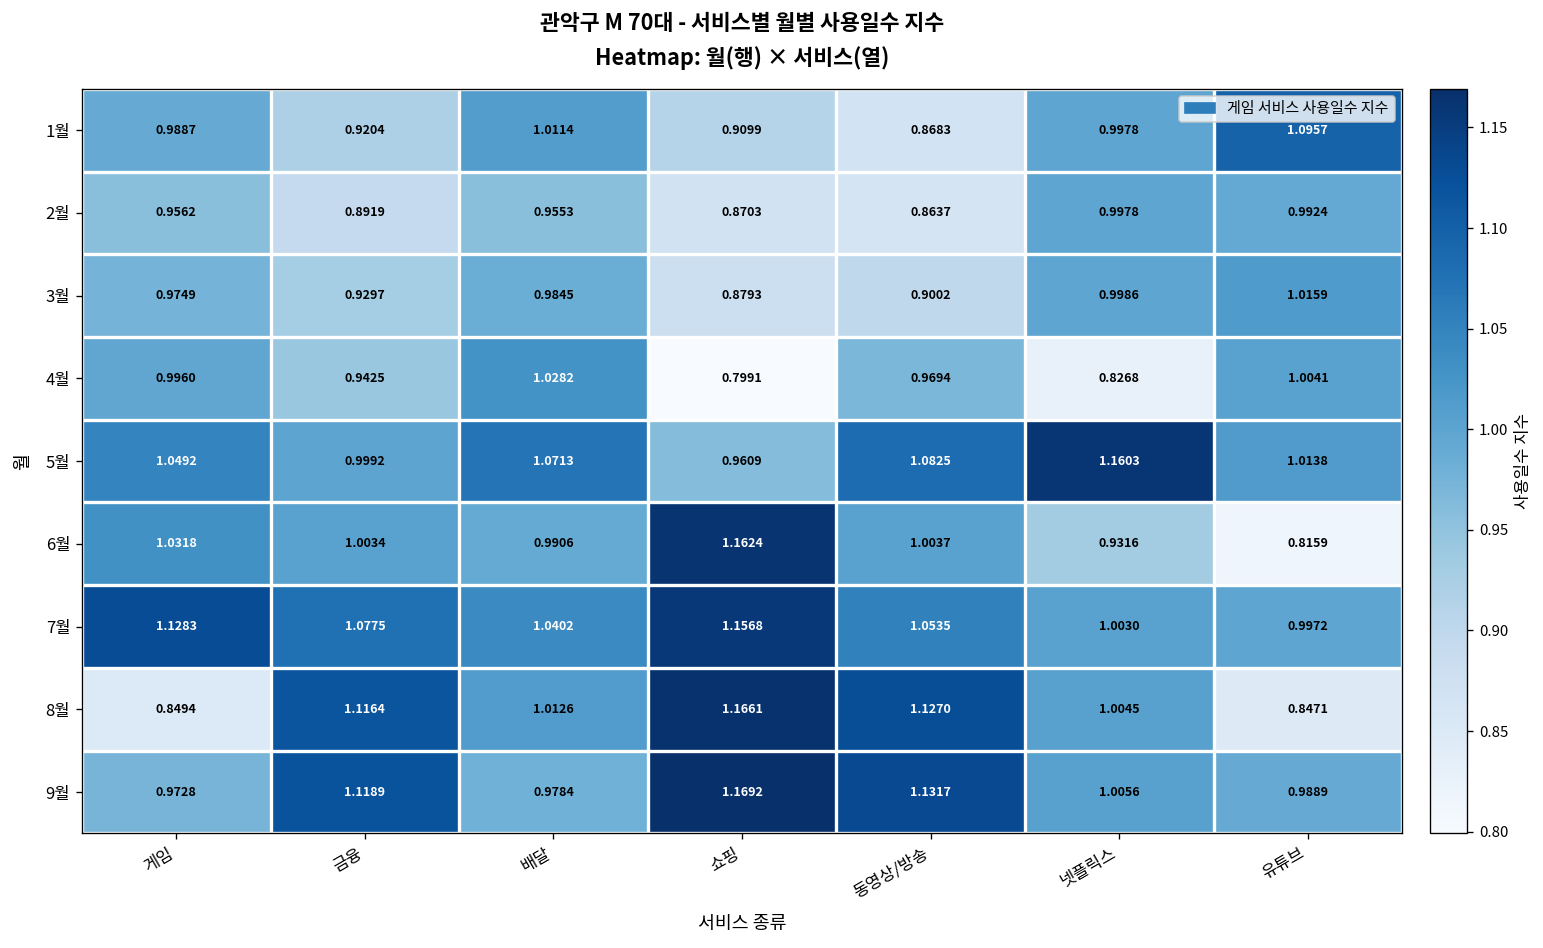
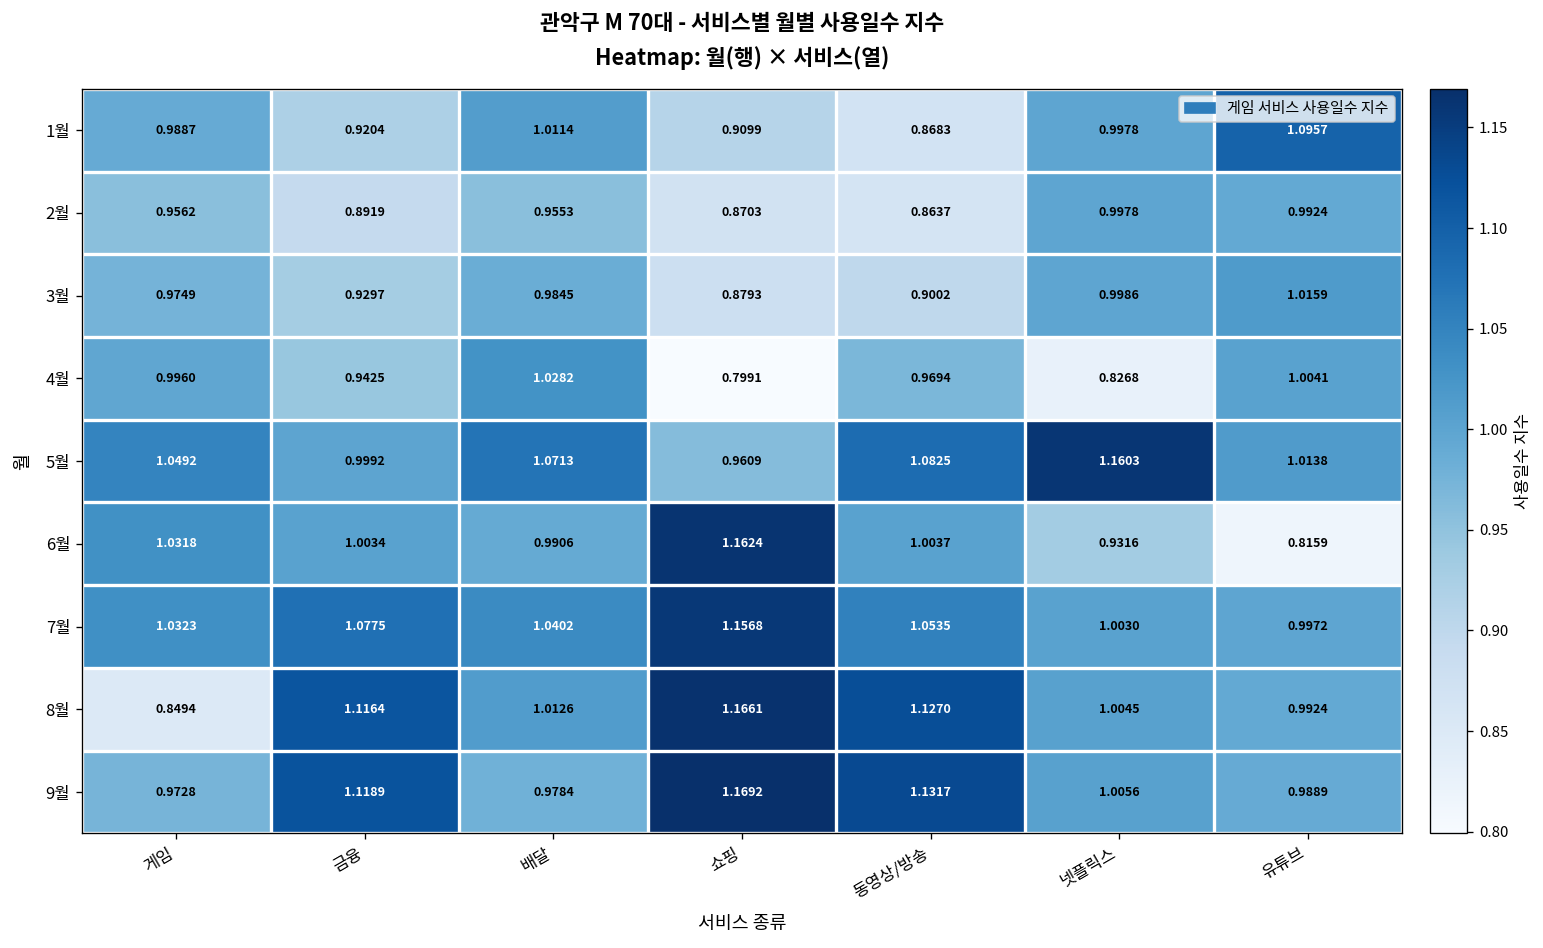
  {
    "1월": {
      "게임": 0.9887,
      "금융": 0.9204,
      "배달": 1.0114,
      "쇼핑": 0.9099,
      "동영상/방송": 0.8683,
      "넷플릭스": 0.9978,
      "유튜브": 1.0957
    },
    "2월": {
      "게임": 0.9562,
      "금융": 0.8919,
      "배달": 0.9553,
      "쇼핑": 0.8703,
      "동영상/방송": 0.8637,
      "넷플릭스": 0.9978,
      "유튜브": 0.9924
    },
    "3월": {
      "게임": 0.9749,
      "금융": 0.9297,
      "배달": 0.9845,
      "쇼핑": 0.8793,
      "동영상/방송": 0.9002,
      "넷플릭스": 0.9986,
      "유튜브": 1.0159
    },
    "4월": {
      "게임": 0.9960,
      "금융": 0.9425,
      "배달": 1.0282,
      "쇼핑": 0.7991,
      "동영상/방송": 0.9694,
      "넷플릭스": 0.8268,
      "유튜브": 1.0041
    },
    "5월": {
      "게임": 1.0492,
      "금융": 0.9992,
      "배달": 1.0713,
      "쇼핑": 0.9609,
      "동영상/방송": 1.0825,
      "넷플릭스": 1.1603,
      "유튜브": 1.0138
    },
    "6월": {
      "게임": 1.0318,
      "금융": 1.0034,
      "배달": 0.9906,
      "쇼핑": 1.1624,
      "동영상/방송": 1.0037,
      "넷플릭스": 0.9316,
      "유튜브": 0.8159
    },
    "7월": {
-     "게임": 1.1283,
+     "게임": 1.0323,
      "금융": 1.0775,
      "배달": 1.0402,
      "쇼핑": 1.1568,
      "동영상/방송": 1.0535,
      "넷플릭스": 1.0030,
      "유튜브": 0.9972
    },
    "8월": {
      "게임": 0.8494,
      "금융": 1.1164,
      "배달": 1.0126,
      "쇼핑": 1.1661,
      "동영상/방송": 1.1270,
      "넷플릭스": 1.0045,
-     "유튜브": 0.8471
+     "유튜브": 0.9924
    },
    "9월": {
      "게임": 0.9728,
      "금융": 1.1189,
      "배달": 0.9784,
      "쇼핑": 1.1692,
      "동영상/방송": 1.1317,
      "넷플릭스": 1.0056,
      "유튜브": 0.9889
    }
  }
